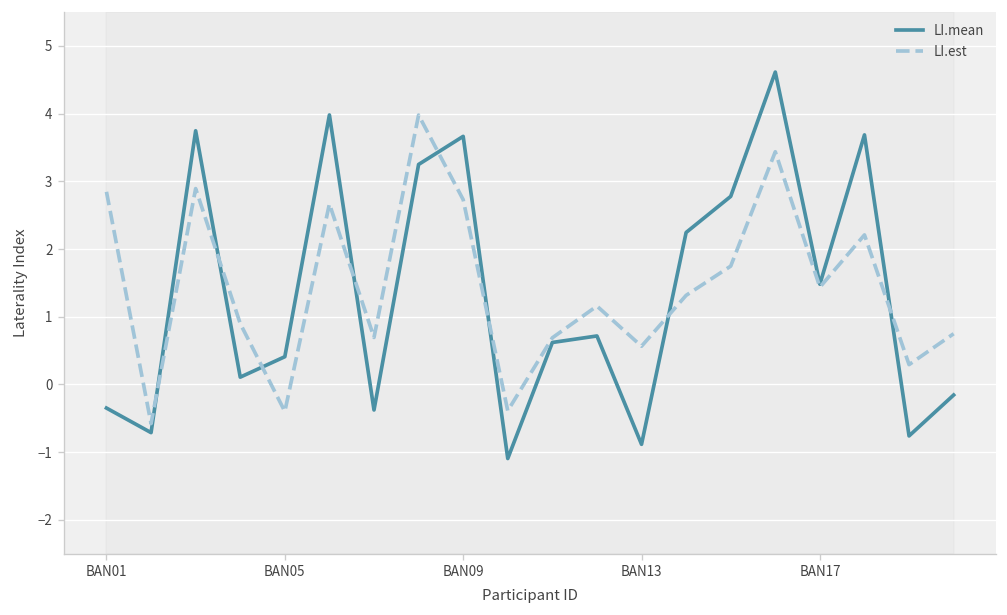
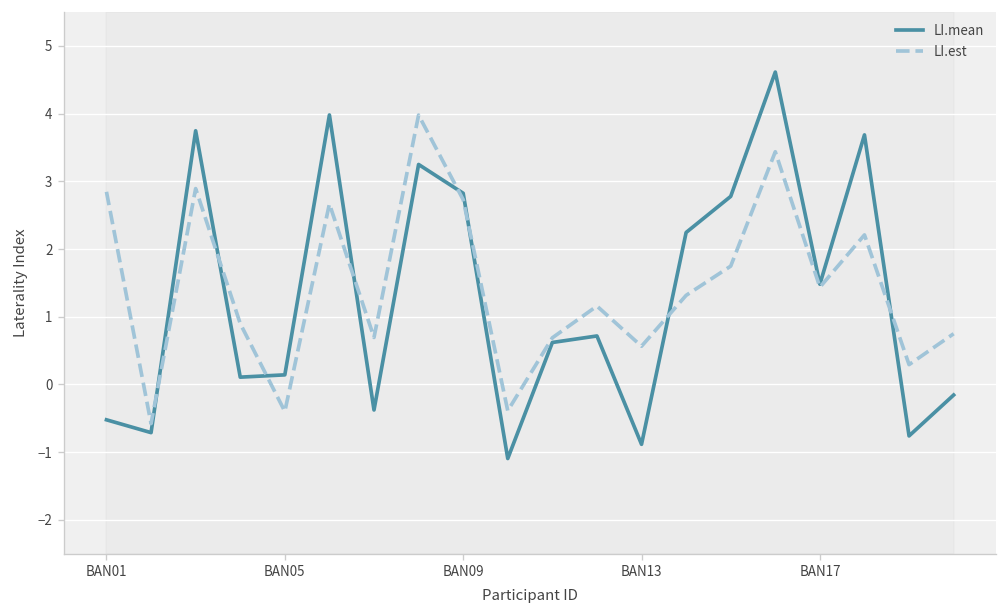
  {
    "LI.mean": {
-     "BAN01": -0.3,
-     "BAN05": 0.4,
-     "BAN09": 3.7,
+     "BAN01": -0.5,
+     "BAN05": 0.1,
+     "BAN09": 2.8,
      "BAN13": -0.9
    },
    "LI.est": {
      "BAN01": 2.8,
      "BAN05": -0.4,
      "BAN09": 2.7,
      "BAN13": 0.6
    }
  }
